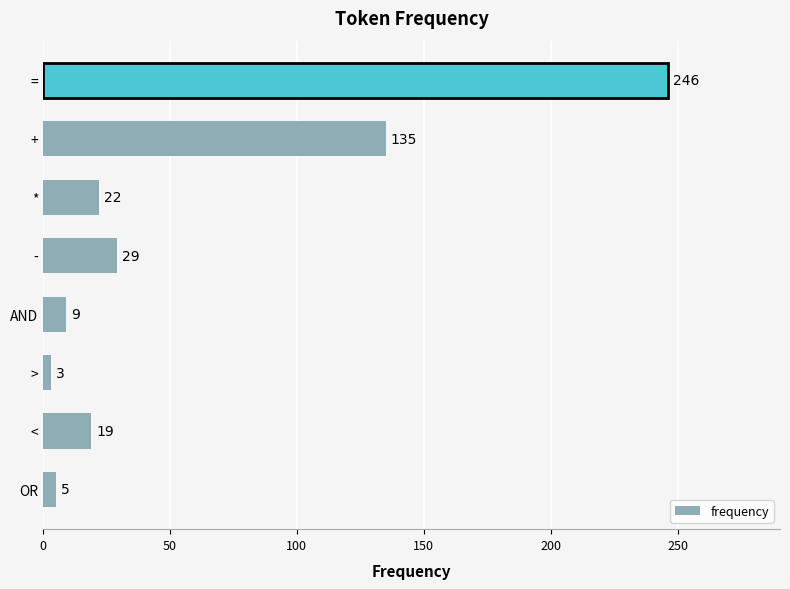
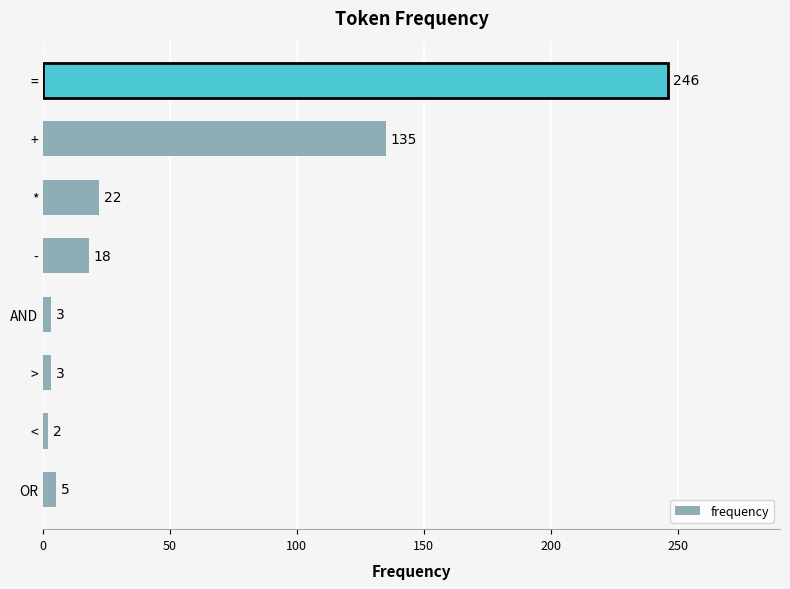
  {
    "=": 246,
    "+": 135,
    "*": 22,
-   "-": 29,
-   "AND": 9,
+   "-": 18,
+   "AND": 3,
    ">": 3,
-   "<": 19,
+   "<": 2,
    "OR": 5
  }
